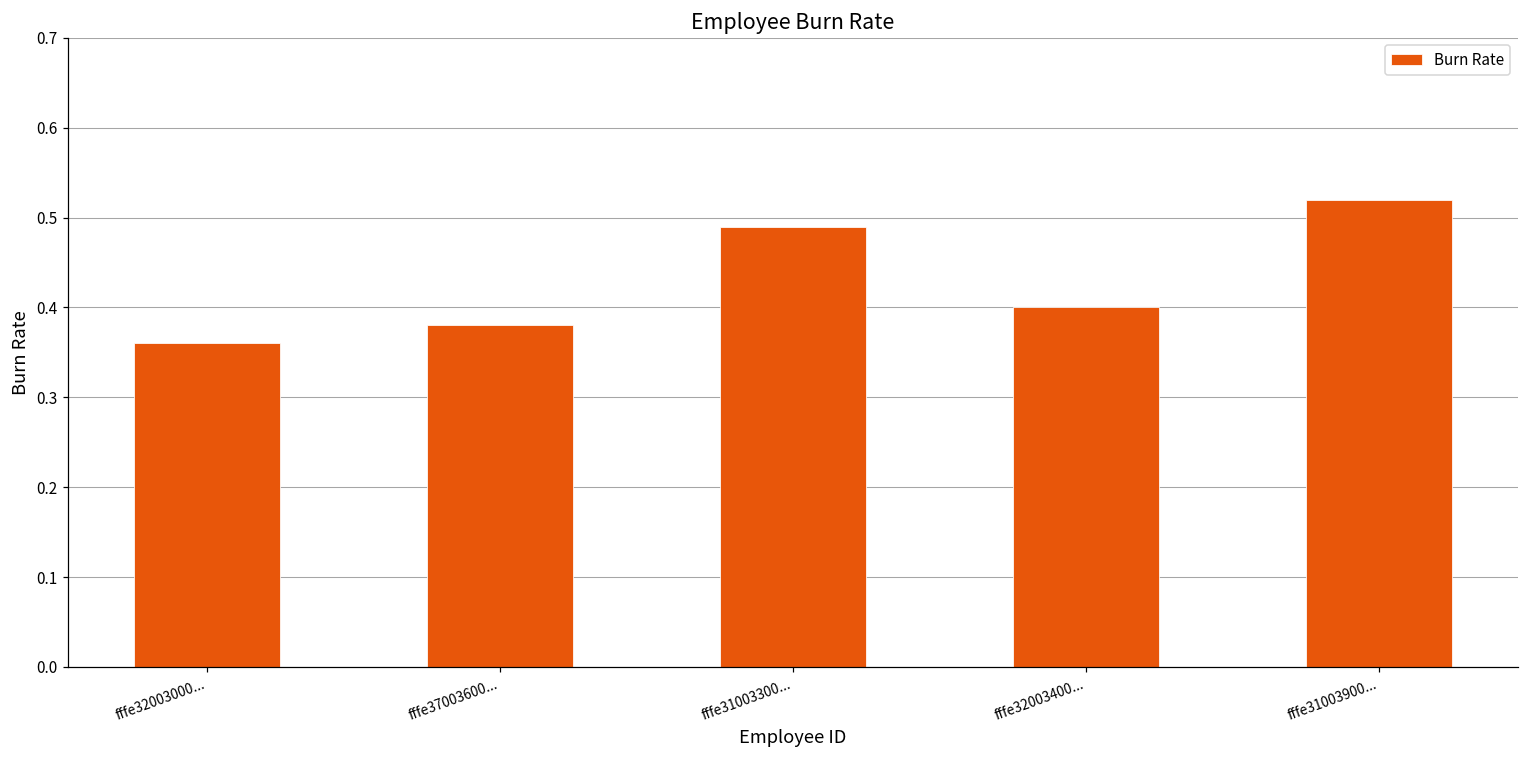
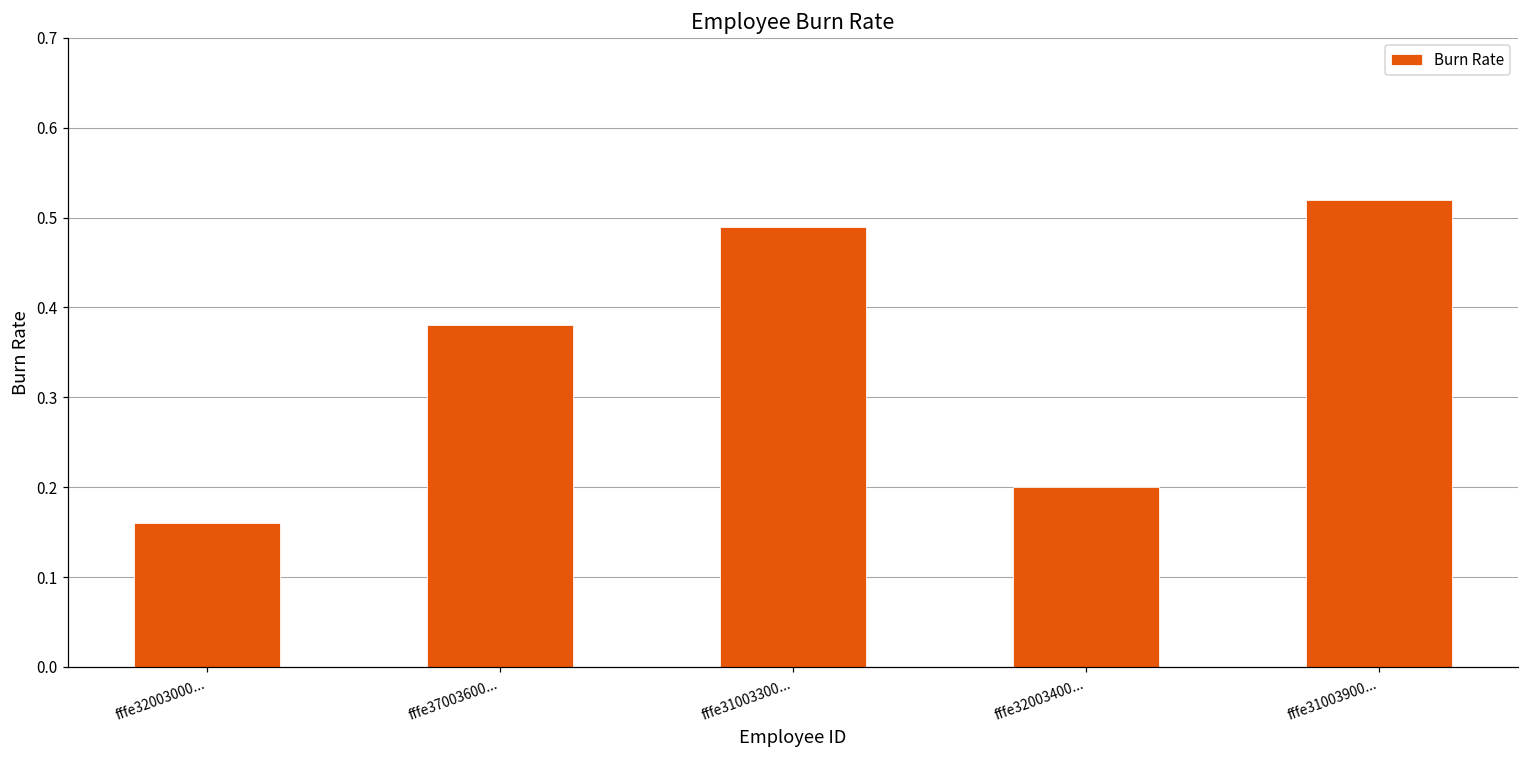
  {
-   "fffe32003000...": 0.36,
+   "fffe32003000...": 0.16,
    "fffe37003600...": 0.38,
    "fffe31003300...": 0.49,
-   "fffe32003400...": 0.4,
+   "fffe32003400...": 0.2,
    "fffe31003900...": 0.52
  }
